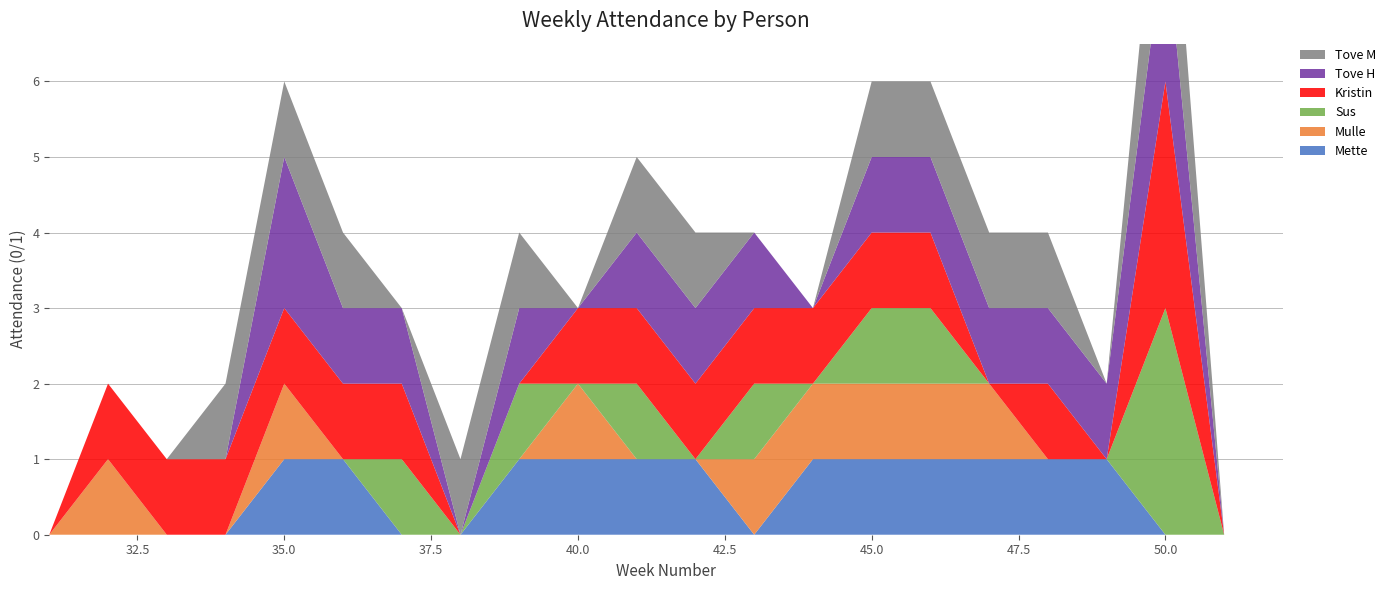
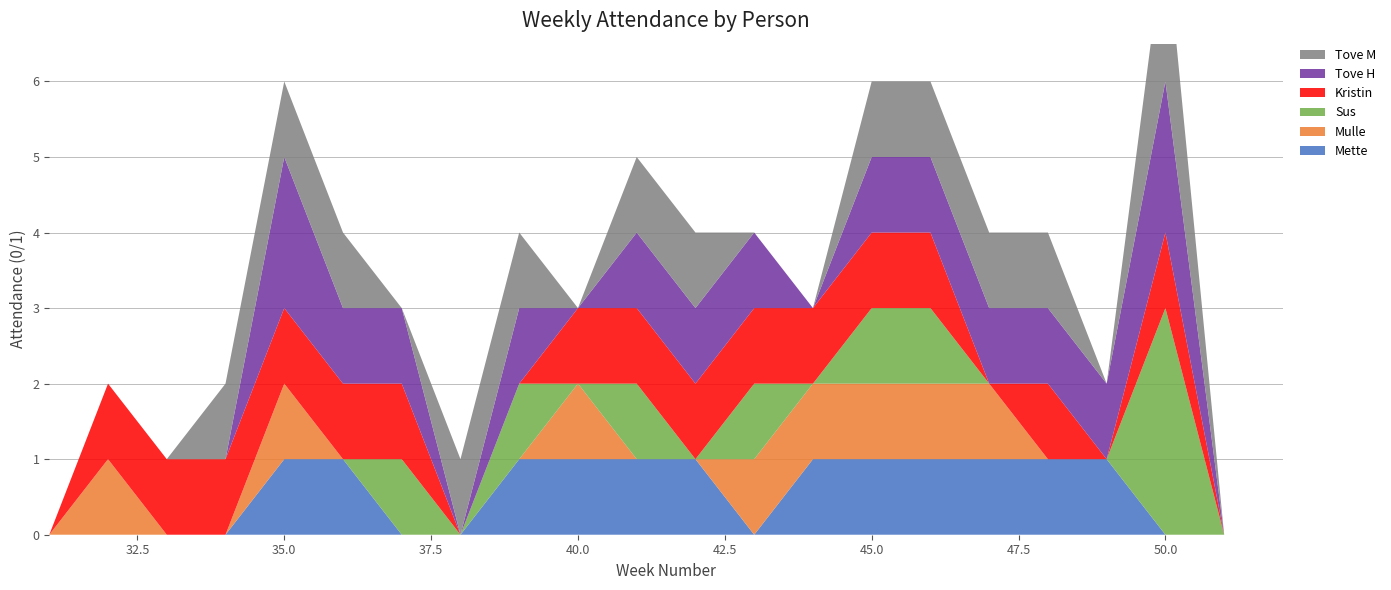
  {
    "Mette": {
      "35.0": 1,
      "40.0": 1,
      "45.0": 1
    },
    "Kristin": {
      "35.0": 1,
      "45.0": 1,
-     "50.0": 3
+     "50.0": 1
    },
    "Tove H": {
      "35.0": 2,
      "45.0": 1
    },
    "Tove M": {
      "35.0": 1,
      "45.0": 1
    }
  }
